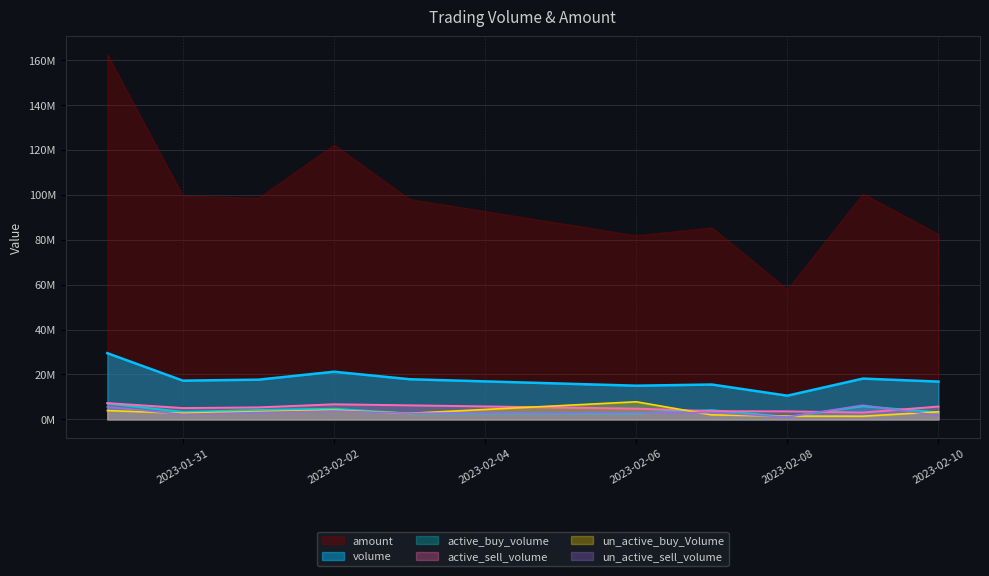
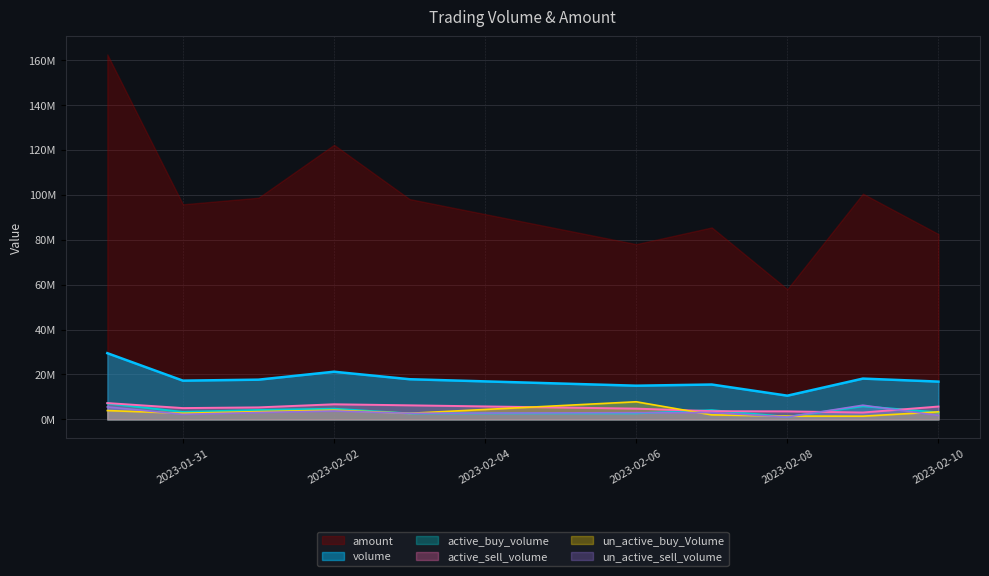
  {
    "amount": {
-     "2023-01-31": 100000000,
+     "2023-01-31": 96000000,
      "2023-02-02": 122000000,
-     "2023-02-06": 82000000,
+     "2023-02-06": 78000000,
      "2023-02-08": 58000000,
      "2023-02-10": 82000000
    },
    "un_active_buy_Volume": {
      "2023-02-06": 8000000
    }
  }
